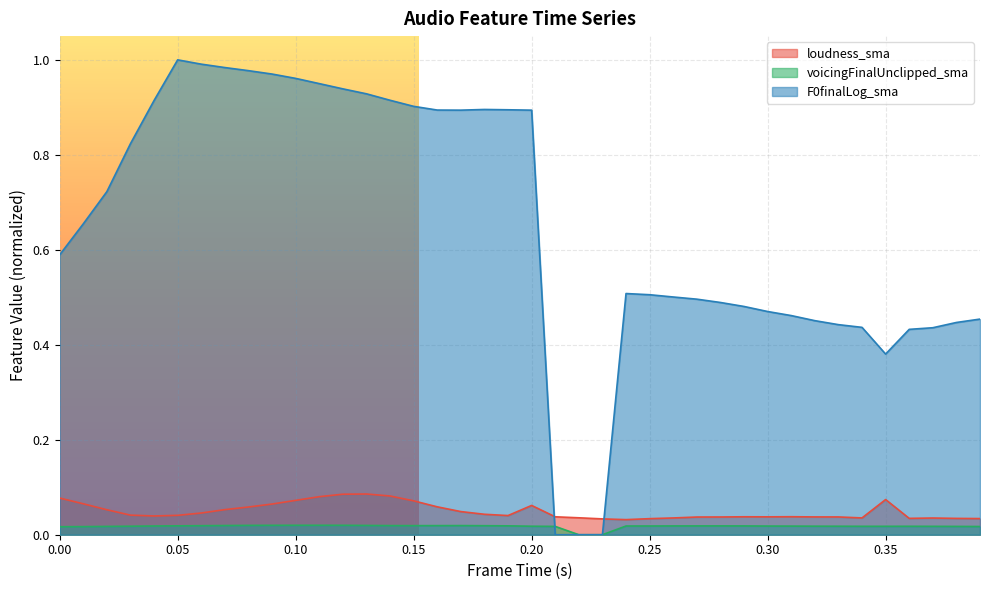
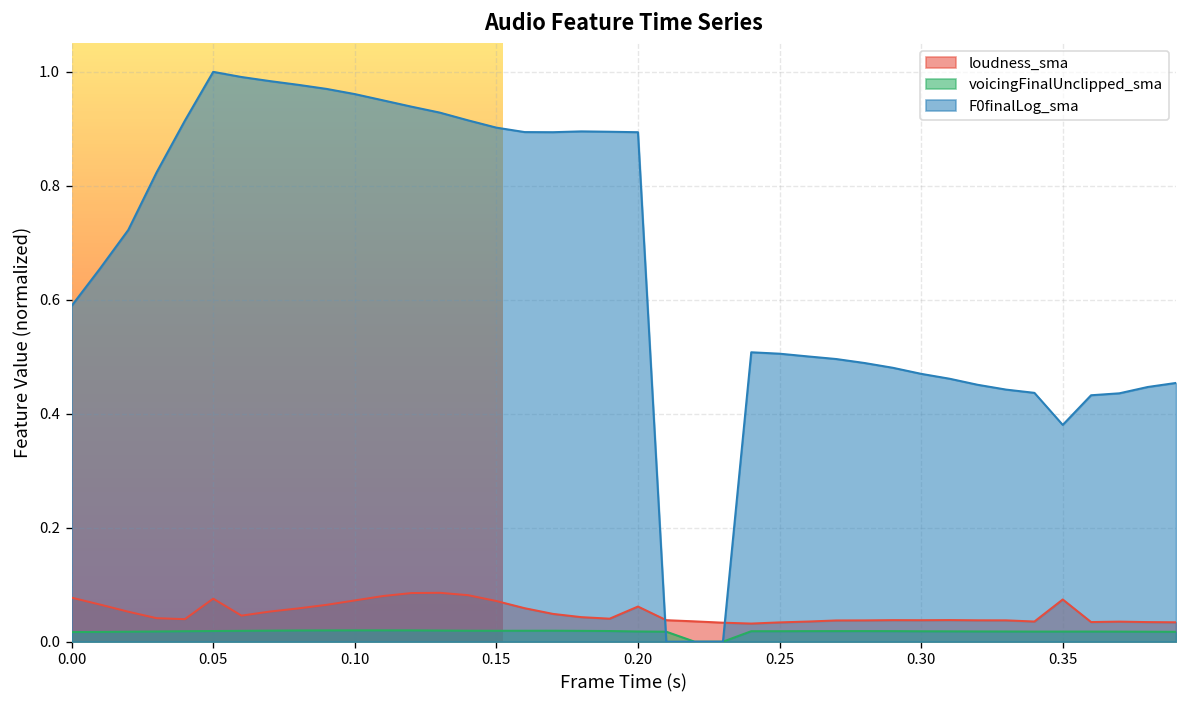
  {
    "loudness_sma": {
      "0.00": 0.08,
-     "0.05": 0.04,
+     "0.05": 0.08,
      "0.10": 0.07,
      "0.15": 0.07,
      "0.20": 0.06,
      "0.25": 0.03,
      "0.30": 0.04,
      "0.35": 0.07
    },
    "voicingFinalUnclipped_sma": {
      "0.00": 0.02,
      "0.05": 0.02,
      "0.10": 0.02,
      "0.15": 0.02,
      "0.20": 0.02,
      "0.25": 0.02,
      "0.30": 0.02,
      "0.35": 0.02
    },
    "F0finalLog_sma": {
      "0.00": 0.59,
      "0.05": 1.00,
      "0.10": 0.96,
      "0.15": 0.90,
      "0.20": 0.89,
      "0.25": 0.51,
      "0.30": 0.47,
      "0.35": 0.38
    }
  }
